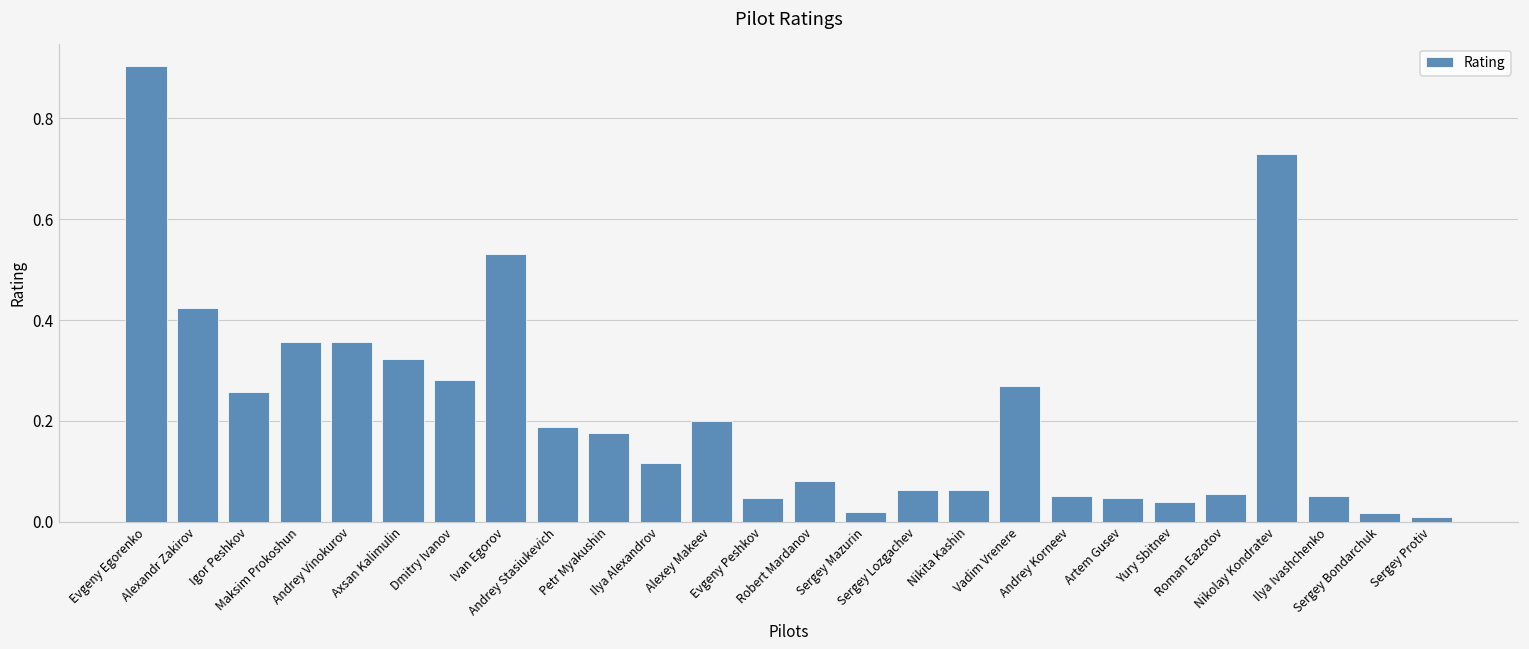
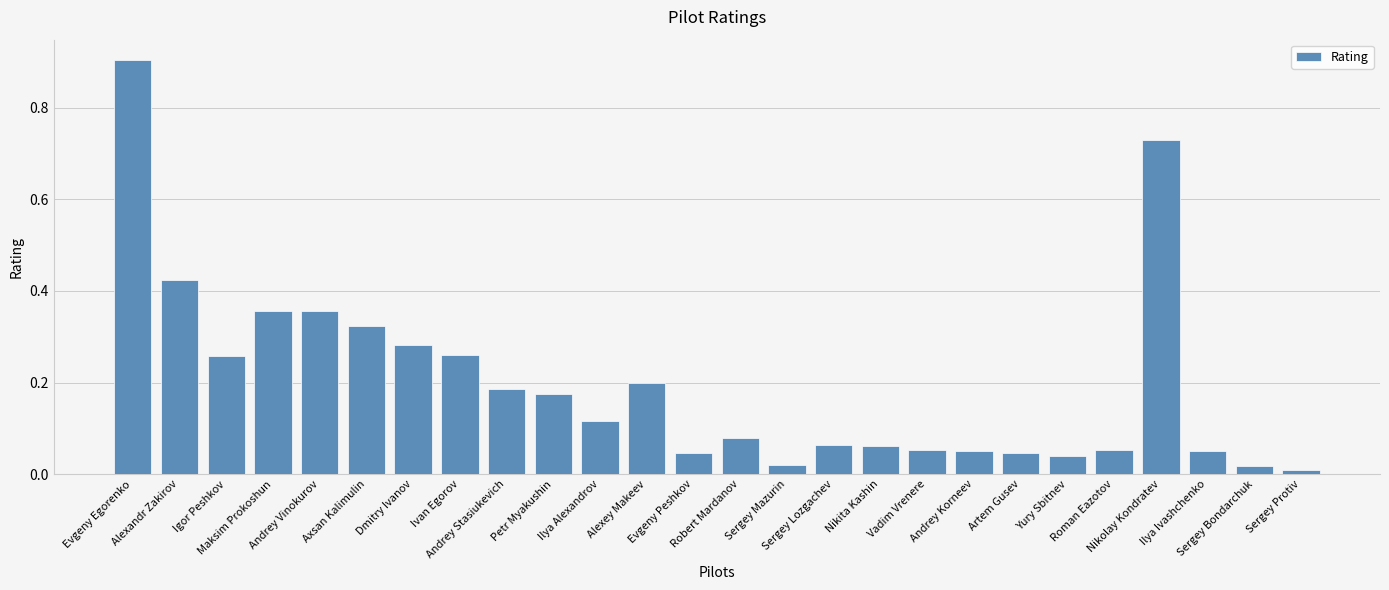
  {
    "Evgeny Egorenko": 0.90,
    "Alexandr Zakirov": 0.42,
    "Igor Peshkov": 0.26,
    "Maksim Prokoshun": 0.36,
    "Andrey Vinokurov": 0.36,
    "Axsan Kalimulin": 0.32,
    "Dmitry Ivanov": 0.28,
-   "Ivan Egorov": 0.53,
+   "Ivan Egorov": 0.26,
    "Andrey Stasiukevich": 0.19,
    "Petr Myakushin": 0.18,
    "Ilya Alexandrov": 0.12,
    "Alexey Makeev": 0.20,
    "Evgeny Peshkov": 0.05,
    "Robert Mardanov": 0.08,
    "Sergey Mazurin": 0.02,
    "Sergey Lozgachev": 0.06,
    "Nikita Kashin": 0.06,
-   "Vadim Vrenere": 0.27,
+   "Vadim Vrenere": 0.05,
    "Andrey Korneev": 0.05,
    "Artem Gusev": 0.05,
    "Yury Sbitnev": 0.04,
    "Roman Eazotov": 0.05,
    "Nikolay Kondratev": 0.73,
    "Ilya Ivashchenko": 0.05,
    "Sergey Bondarchuk": 0.02,
    "Sergey Protiv": 0.01
  }
